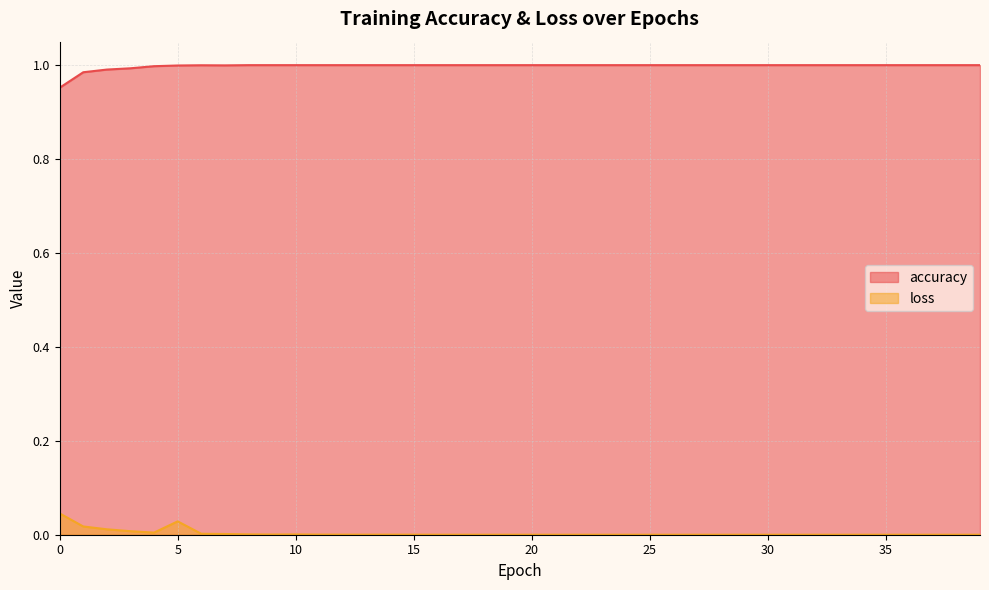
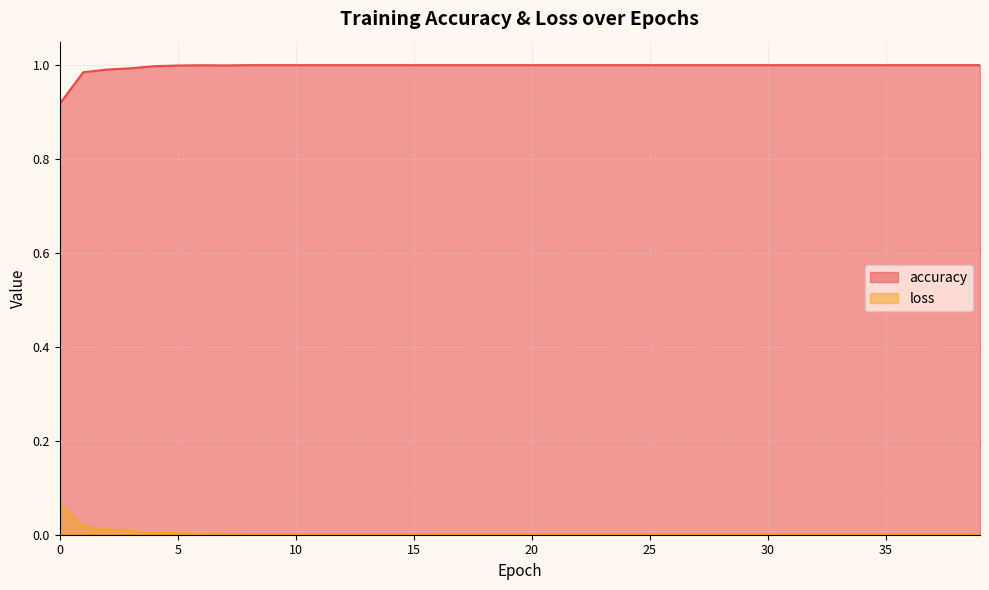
  {
    "accuracy": {
-     "0": 0.95,
+     "0": 0.92,
      "5": 1.00,
      "10": 1.00,
      "15": 1.00,
      "20": 1.00,
      "25": 1.00,
      "30": 1.00,
      "35": 1.00
    },
    "loss": {
-     "0": 0.05,
-     "5": 0.03,
+     "0": 0.07,
+     "5": 0.00,
      "10": 0.00,
      "15": 0.00,
      "20": 0.00,
      "25": 0.00,
      "30": 0.00,
      "35": 0.00
    }
  }
